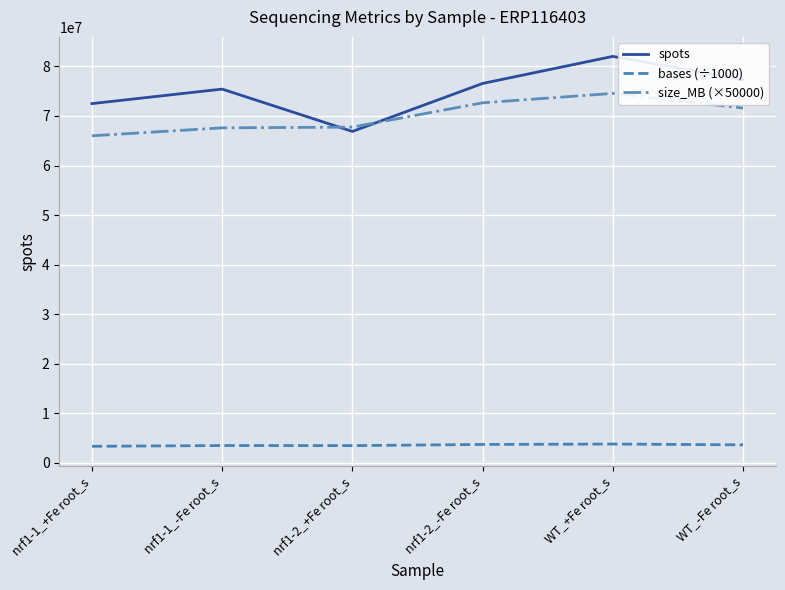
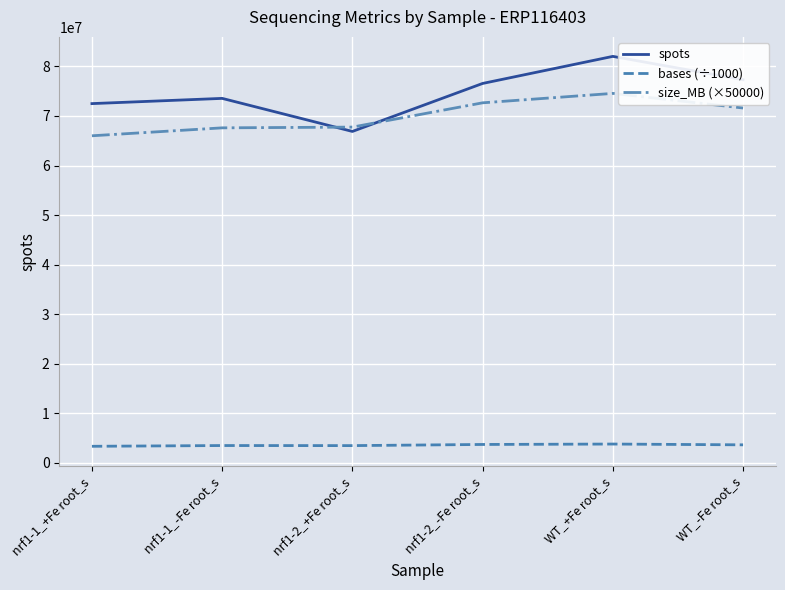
  {
    "spots": {
      "nrf1-1_+Fe root_s": 72000000,
-     "nrf1-1_-Fe root_s": 75000000,
+     "nrf1-1_-Fe root_s": 74000000,
      "nrf1-2_+Fe root_s": 67000000,
      "nrf1-2_-Fe root_s": 77000000,
      "WT_+Fe root_s": 82000000
    }
  }
